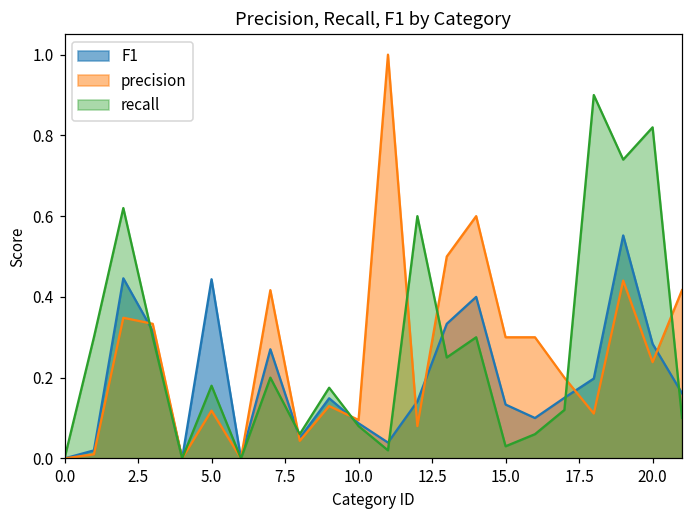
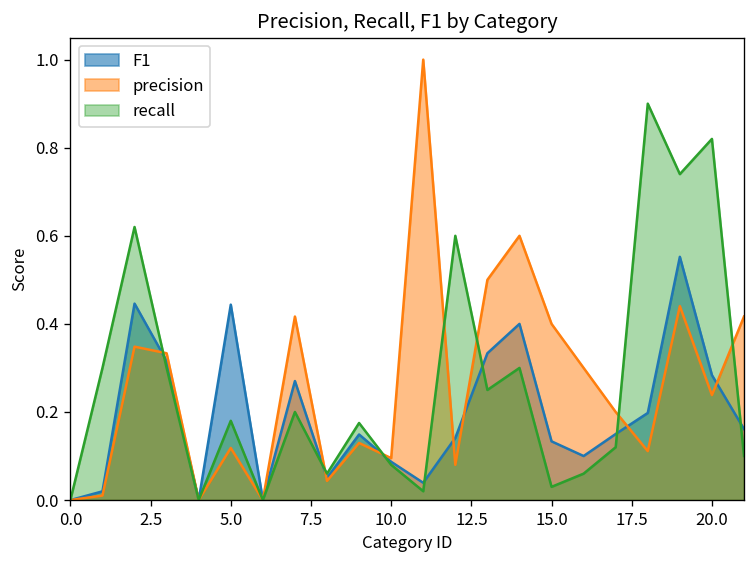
  {
    "F1": {
      "5.0": 0.44,
      "10.0": 0.09,
      "15.0": 0.13,
      "20.0": 0.28
    },
    "precision": {
      "5.0": 0.12,
      "10.0": 0.1,
-     "15.0": 0.3,
+     "15.0": 0.4,
      "20.0": 0.24
    },
    "recall": {
      "5.0": 0.18,
      "10.0": 0.08,
      "15.0": 0.03,
      "20.0": 0.82
    }
  }
